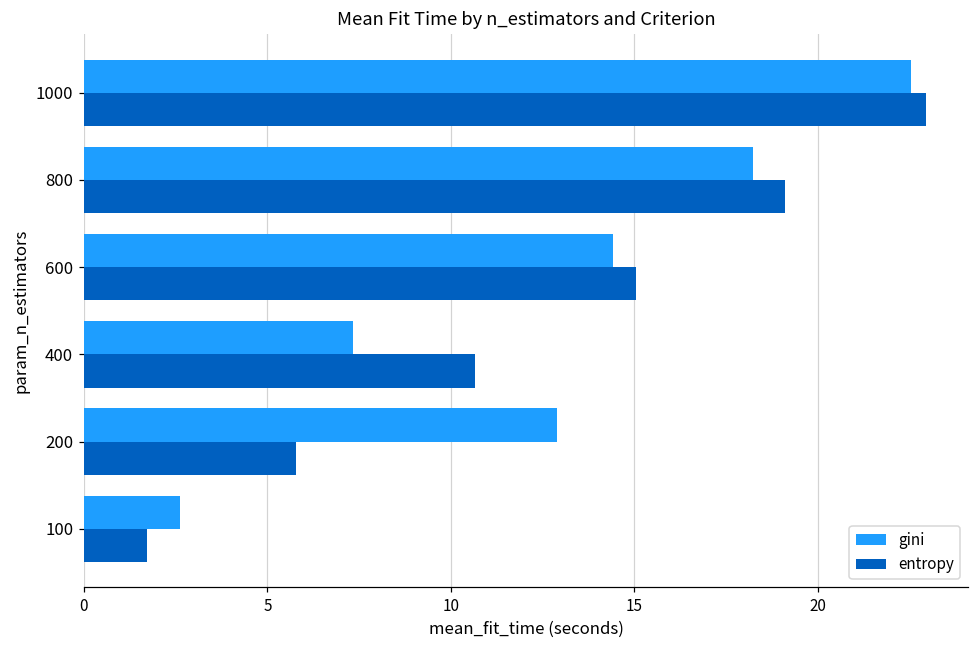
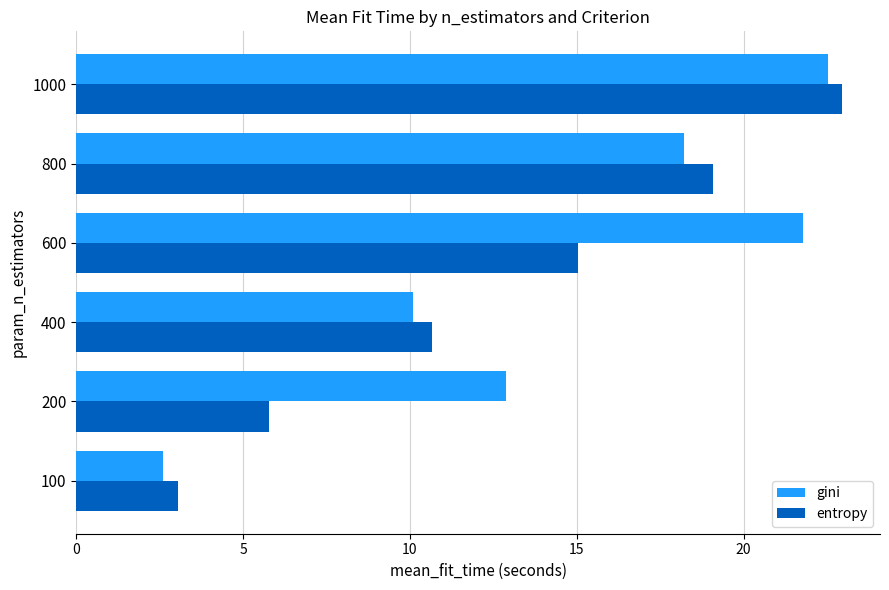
  {
    "gini": {
      "1000": 22.5,
      "800": 18.2,
-     "600": 14.4,
-     "400": 7.3,
+     "600": 21.8,
+     "400": 10.1,
      "200": 12.9,
      "100": 2.6
    },
    "entropy": {
      "1000": 22.9,
      "800": 19.1,
      "600": 15.0,
      "400": 10.7,
      "200": 5.8,
-     "100": 1.7
+     "100": 3.0
    }
  }
